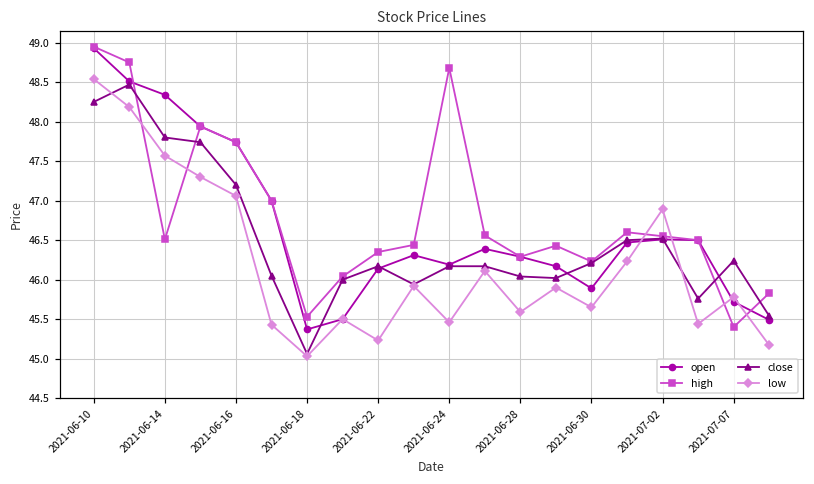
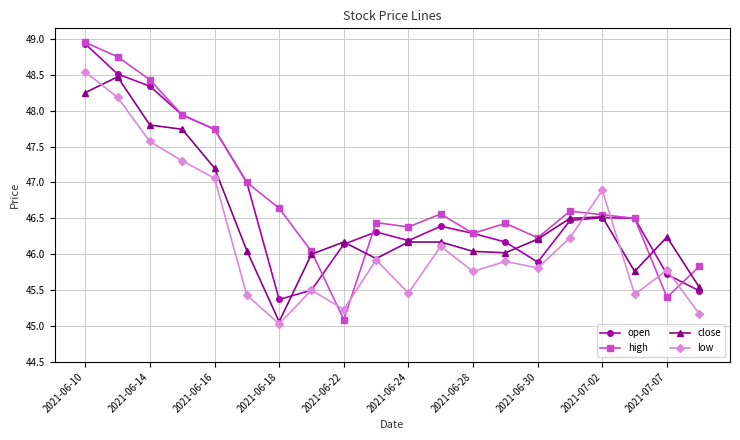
  {
    "high": {
-     "2021-06-14": 46.5,
-     "2021-06-18": 45.5,
-     "2021-06-22": 46.4,
-     "2021-06-24": 48.7,
+     "2021-06-14": 48.4,
+     "2021-06-18": 46.6,
+     "2021-06-22": 45.1,
+     "2021-06-24": 46.4,
      "2021-07-07": 45.4
    },
    "low": {
      "2021-06-10": 48.5,
      "2021-06-14": 47.6,
      "2021-06-16": 47.1,
      "2021-06-22": 45.2,
      "2021-06-24": 45.5,
-     "2021-06-28": 45.6,
-     "2021-06-30": 45.7,
+     "2021-06-28": 45.8,
+     "2021-06-30": 45.8,
      "2021-07-02": 46.9,
      "2021-07-07": 45.8
    }
  }
